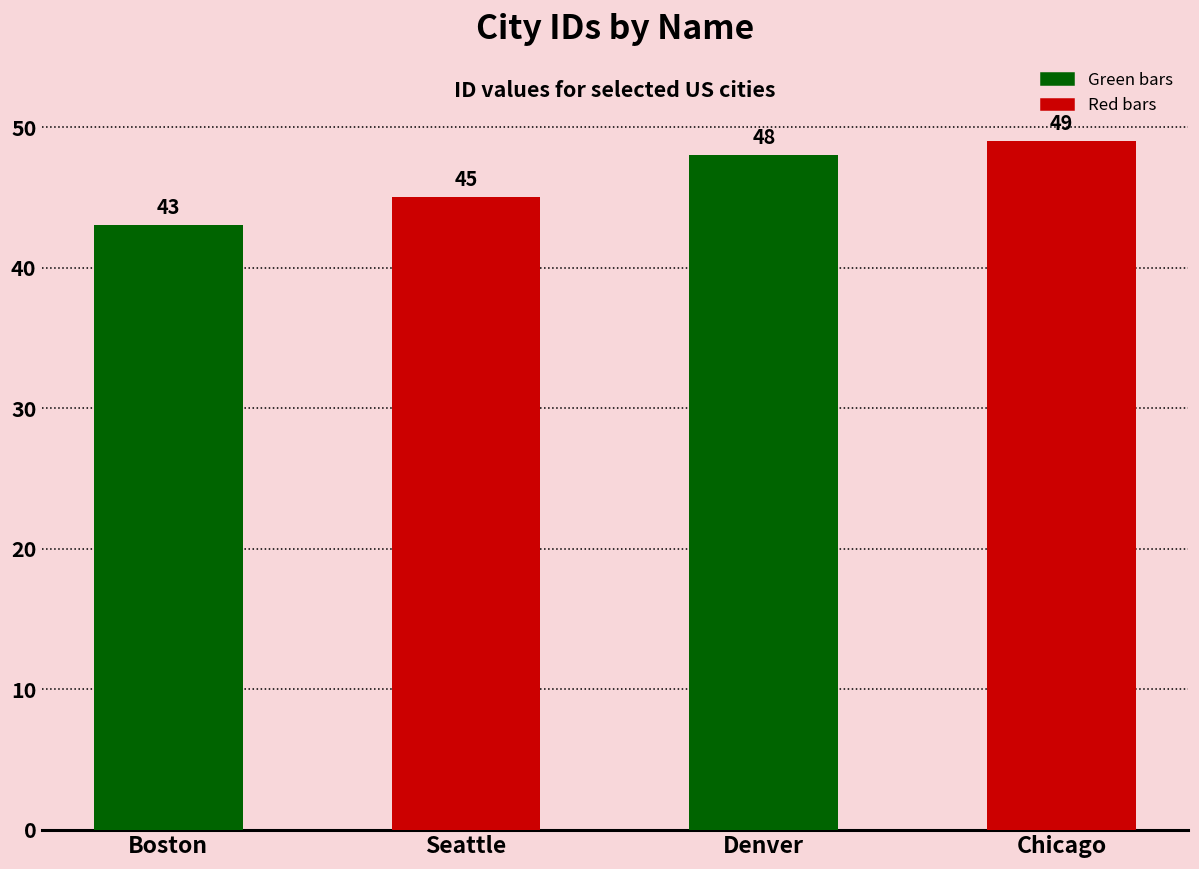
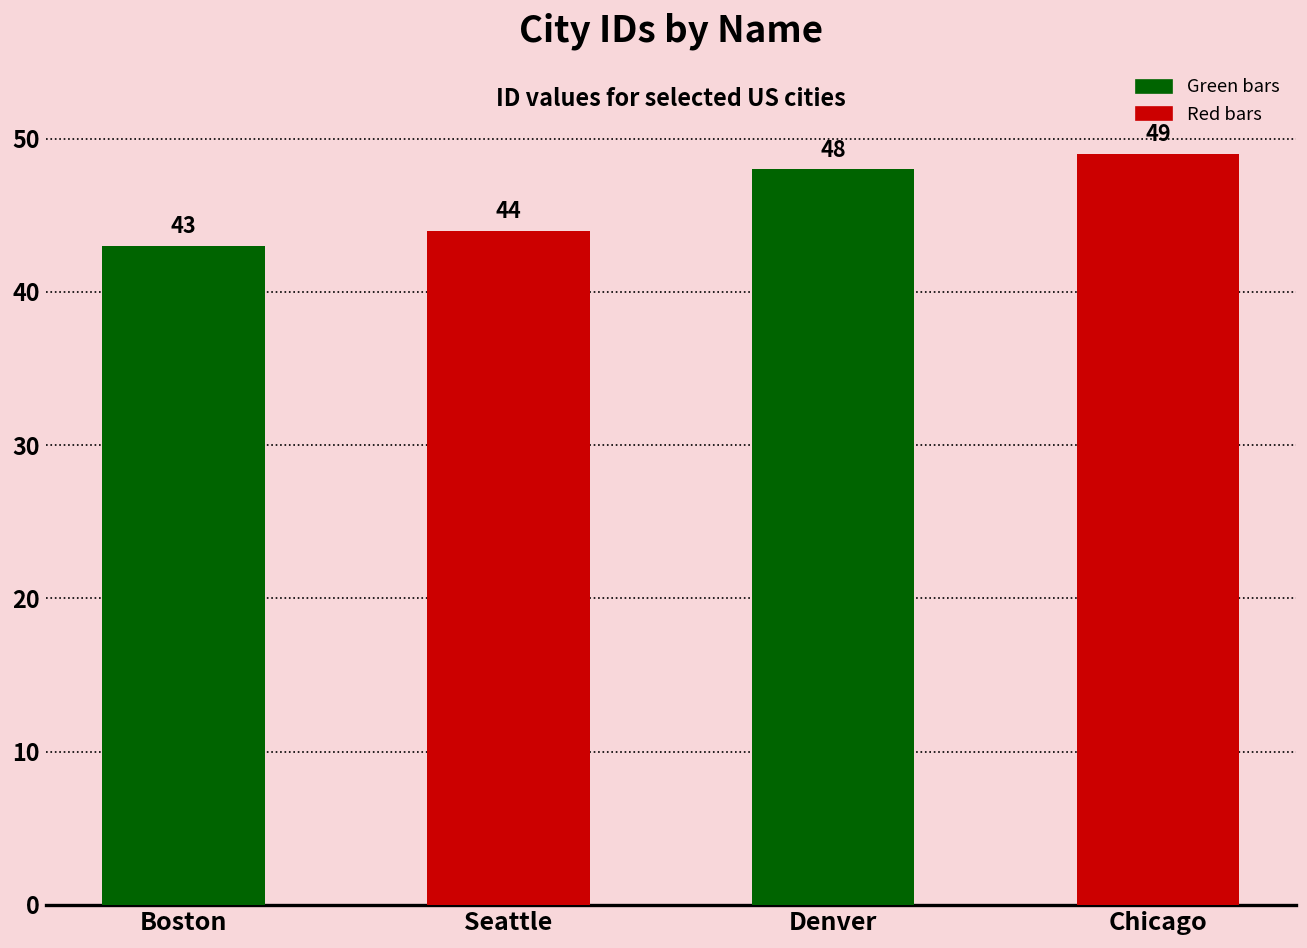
  {
    "Boston": 43,
-   "Seattle": 45,
+   "Seattle": 44,
    "Denver": 48,
    "Chicago": 49
  }
